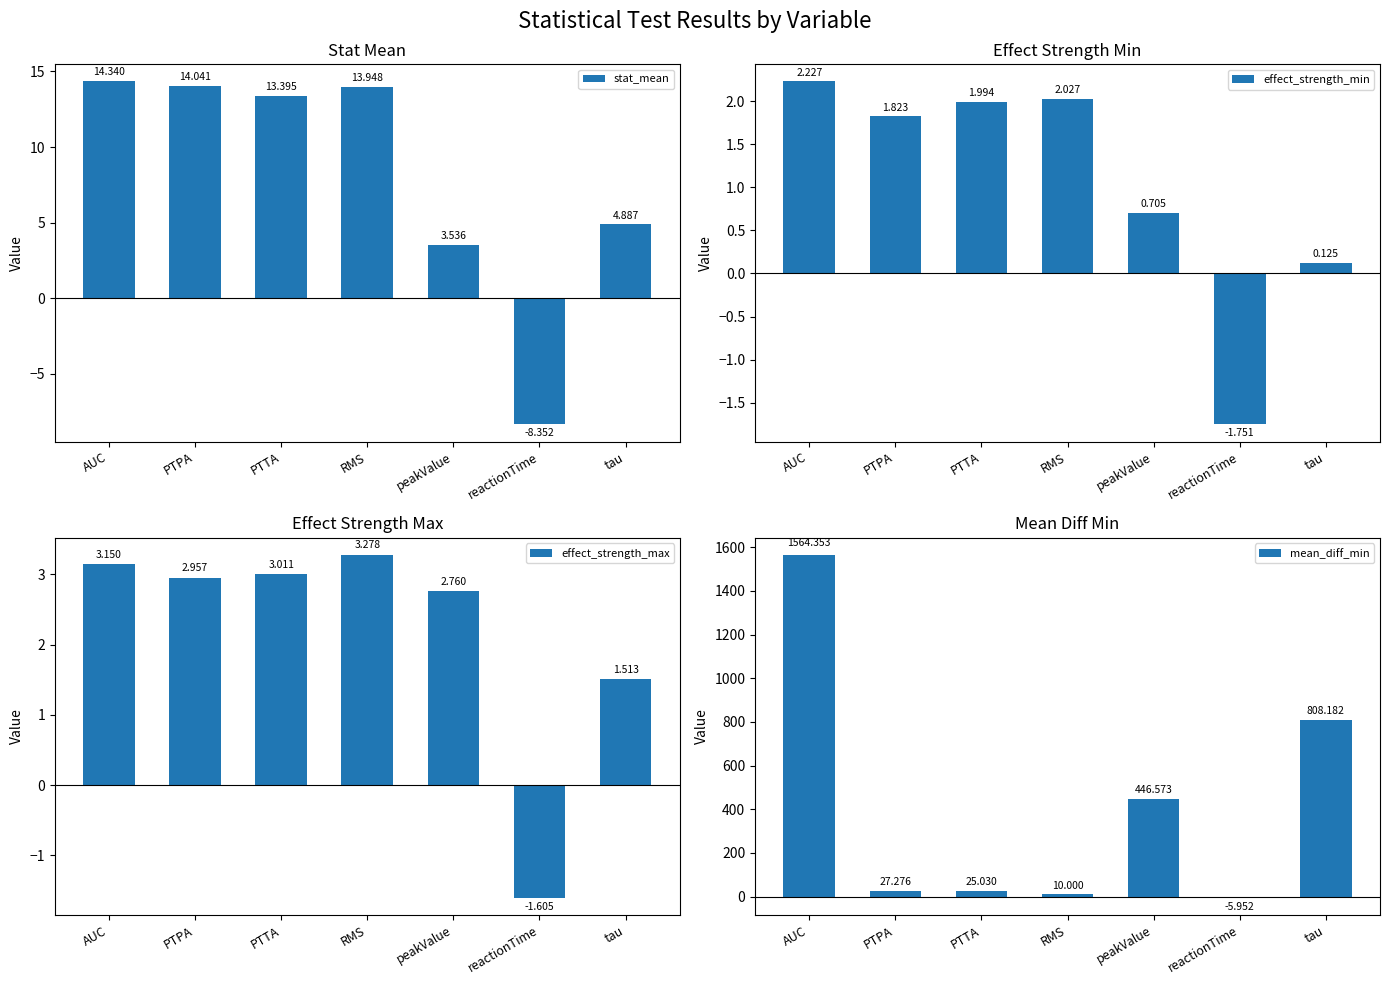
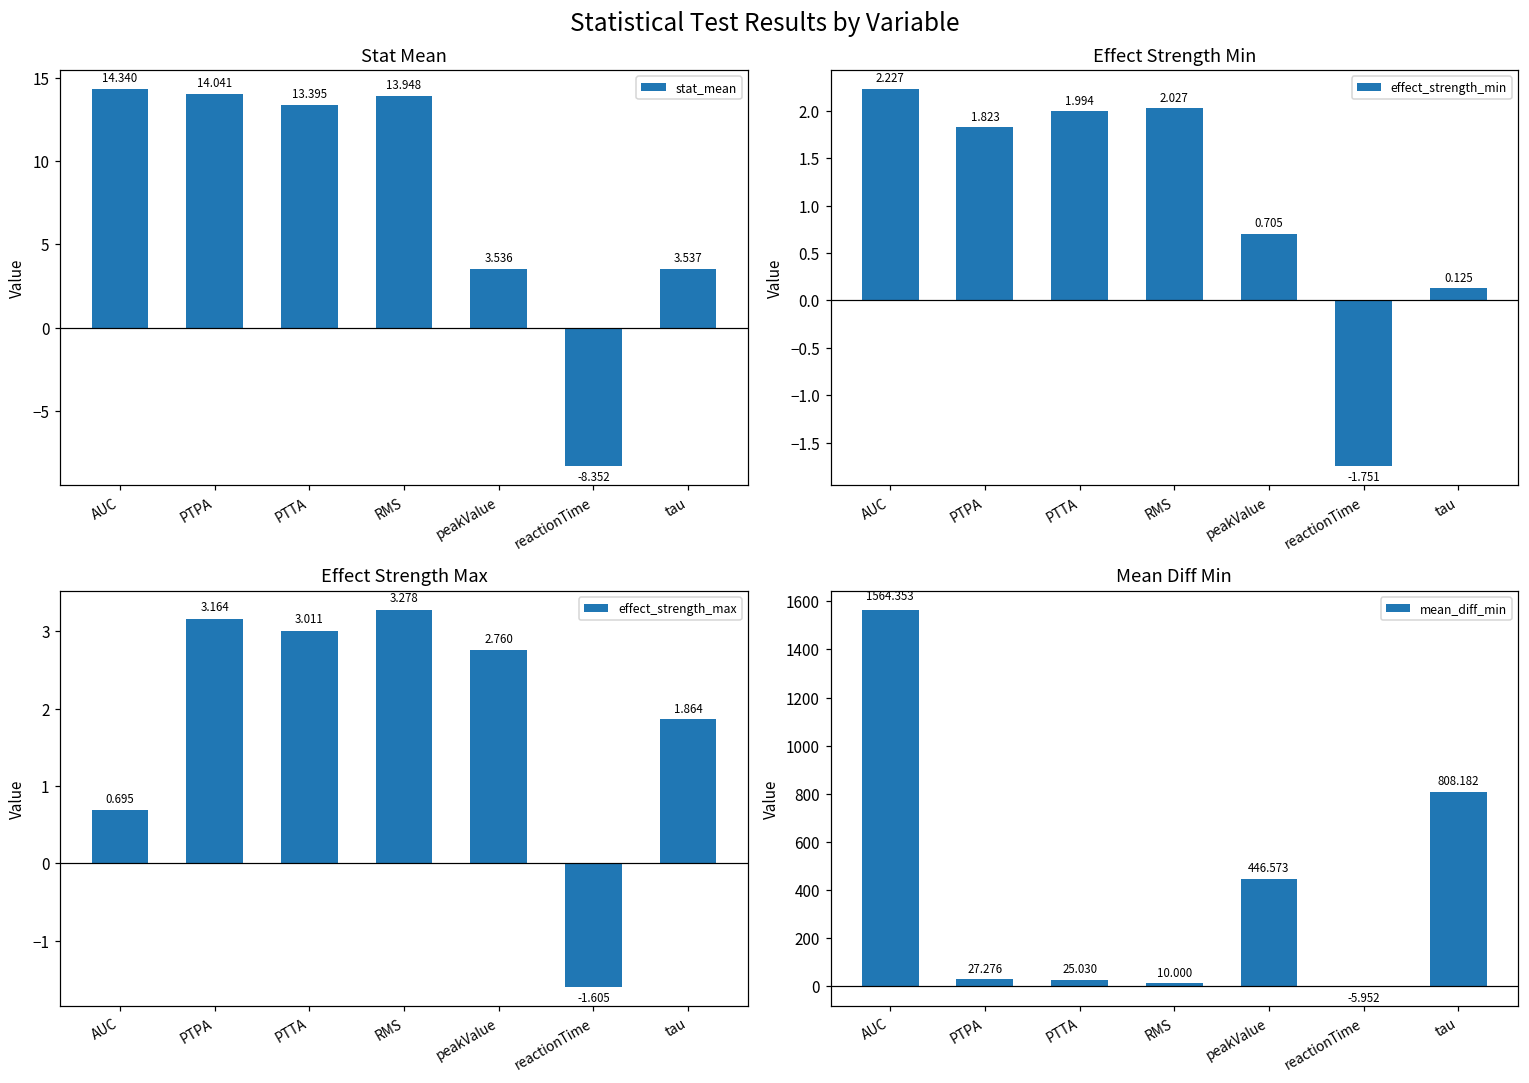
  {
    "Stat Mean": {
      "AUC": 14.340,
      "PTPA": 14.041,
      "PTTA": 13.395,
      "RMS": 13.948,
      "peakValue": 3.536,
      "reactionTime": -8.352,
-     "tau": 4.887
+     "tau": 3.537
    },
    "Effect Strength Min": {
      "AUC": 2.227,
      "PTPA": 1.823,
      "PTTA": 1.994,
      "RMS": 2.027,
      "peakValue": 0.705,
      "reactionTime": -1.751,
      "tau": 0.125
    },
    "Effect Strength Max": {
-     "AUC": 3.150,
-     "PTPA": 2.957,
+     "AUC": 0.695,
+     "PTPA": 3.164,
      "PTTA": 3.011,
      "RMS": 3.278,
      "peakValue": 2.760,
      "reactionTime": -1.605,
-     "tau": 1.513
+     "tau": 1.864
    },
    "Mean Diff Min": {
      "AUC": 1564.353,
      "PTPA": 27.276,
      "PTTA": 25.030,
      "RMS": 10.000,
      "peakValue": 446.573,
      "reactionTime": -5.952,
      "tau": 808.182
    }
  }
